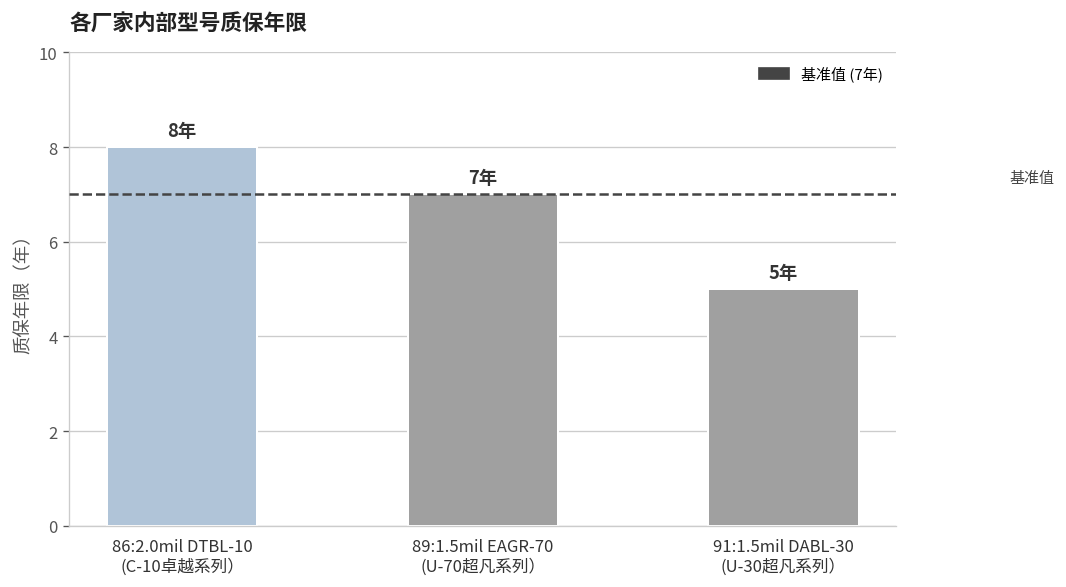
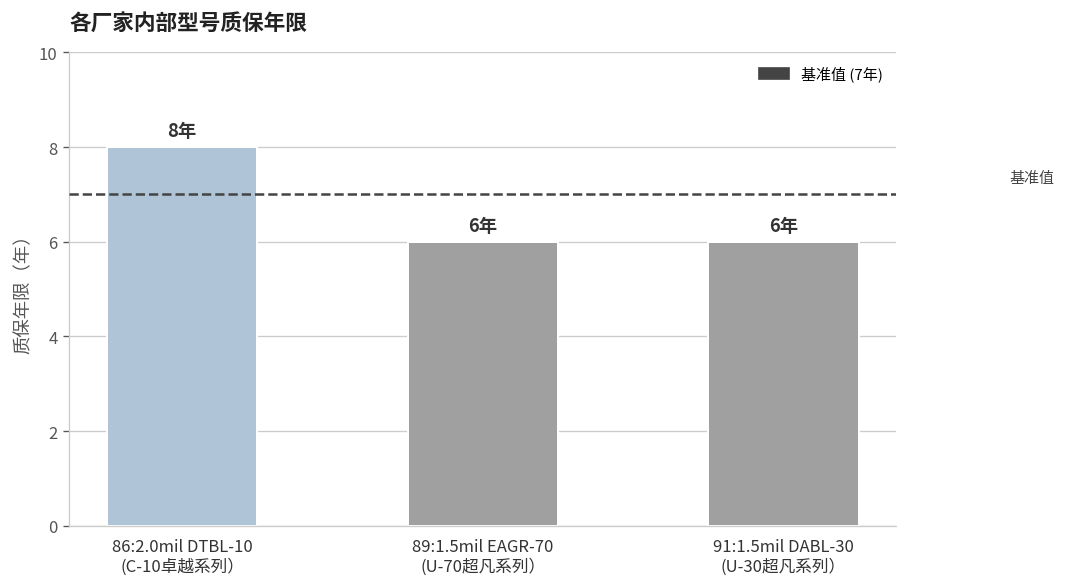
  {
    "86:2.0mil DTBL-10 (C-10卓越系列）": "8年",
-   "89:1.5mil EAGR-70 (U-70超凡系列）": "7年",
-   "91:1.5mil DABL-30 (U-30超凡系列）": "5年"
+   "89:1.5mil EAGR-70 (U-70超凡系列）": "6年",
+   "91:1.5mil DABL-30 (U-30超凡系列）": "6年"
  }
